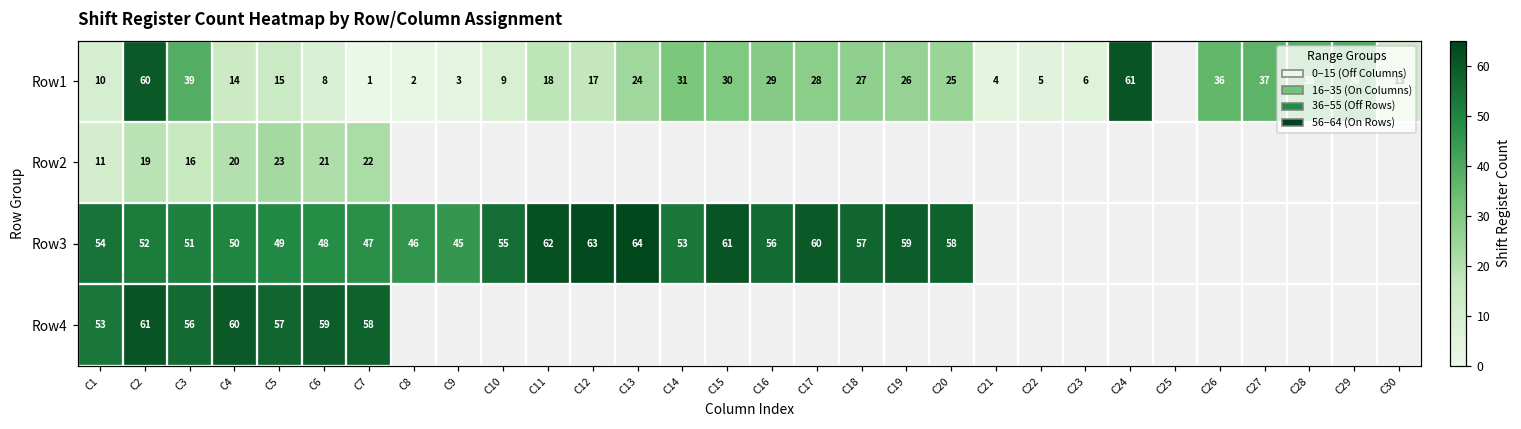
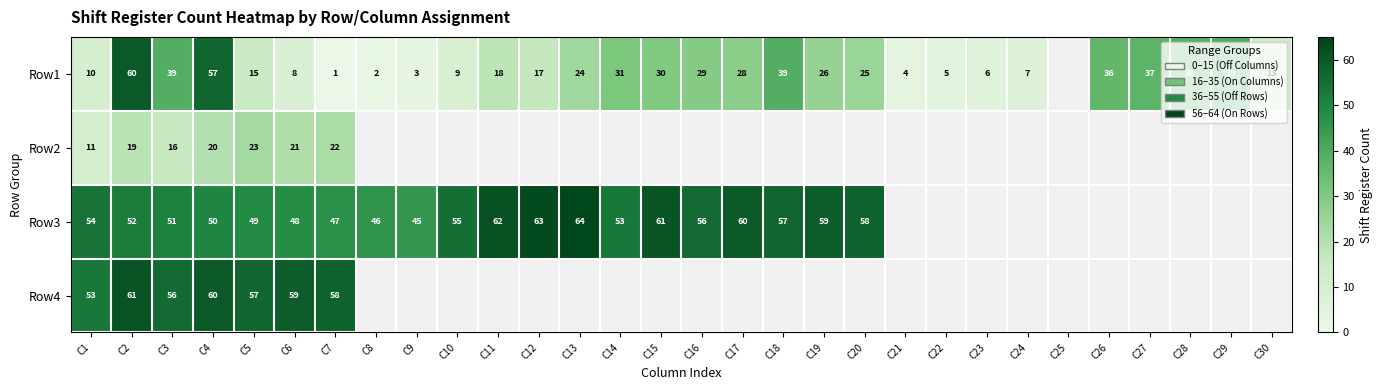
  {
    "Row1": {
      "C1": 10,
      "C2": 60,
      "C3": 39,
-     "C4": 14,
+     "C4": 57,
      "C5": 15,
      "C6": 8,
      "C7": 1,
      "C8": 2,
      "C9": 3,
      "C10": 9,
      "C11": 18,
      "C12": 17,
      "C13": 24,
      "C14": 31,
      "C15": 30,
      "C16": 29,
      "C17": 28,
-     "C18": 27,
+     "C18": 39,
      "C19": 26,
      "C20": 25,
      "C21": 4,
      "C22": 5,
      "C23": 6,
-     "C24": 61,
+     "C24": 7,
      "C26": 36,
      "C27": 37
    },
    "Row2": {
      "C1": 11,
      "C2": 19,
      "C3": 16,
      "C4": 20,
      "C5": 23,
      "C6": 21,
      "C7": 22
    },
    "Row3": {
      "C1": 54,
      "C2": 52,
      "C3": 51,
      "C4": 50,
      "C5": 49,
      "C6": 48,
      "C7": 47,
      "C8": 46,
      "C9": 45,
      "C10": 55,
      "C11": 62,
      "C12": 63,
      "C13": 64,
      "C14": 53,
      "C15": 61,
      "C16": 56,
      "C17": 60,
      "C18": 57,
      "C19": 59,
      "C20": 58
    },
    "Row4": {
      "C1": 53,
      "C2": 61,
      "C3": 56,
      "C4": 60,
      "C5": 57,
      "C6": 59,
      "C7": 58
    }
  }
